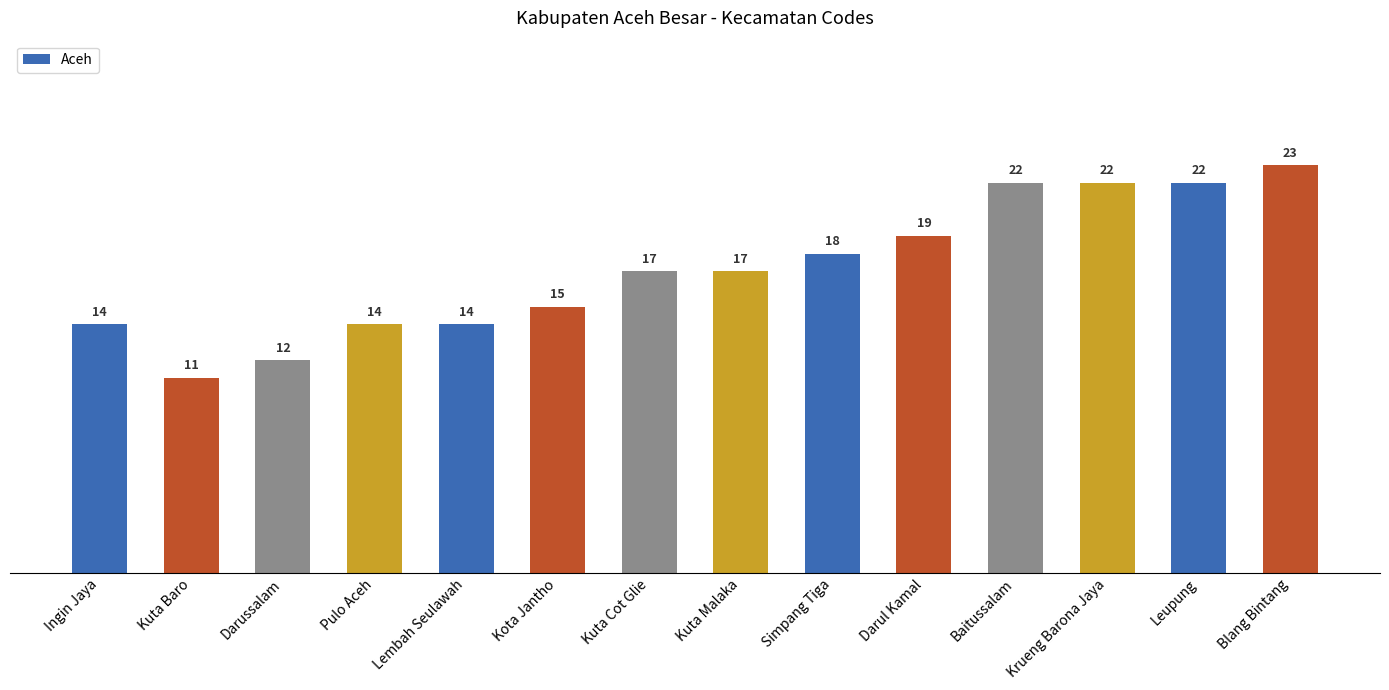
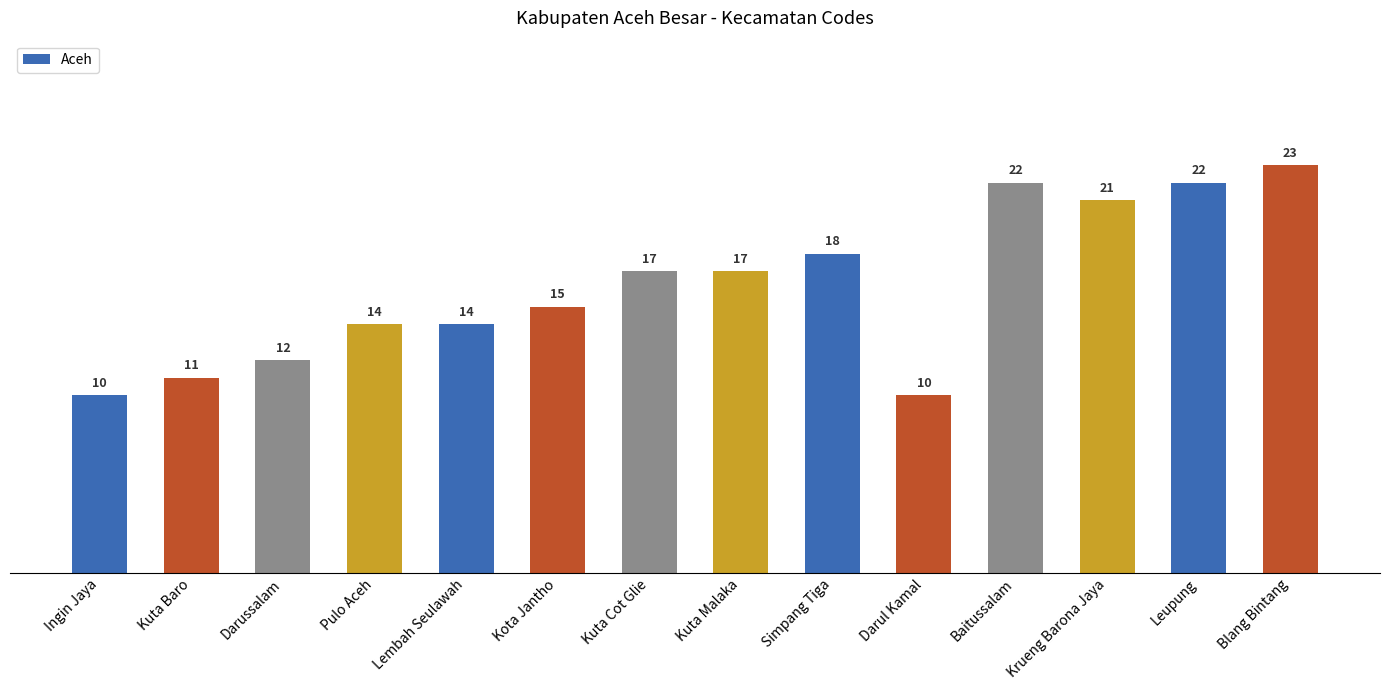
  {
-   "Ingin Jaya": 14,
+   "Ingin Jaya": 10,
    "Kuta Baro": 11,
    "Darussalam": 12,
    "Pulo Aceh": 14,
    "Lembah Seulawah": 14,
    "Kota Jantho": 15,
    "Kuta Cot Glie": 17,
    "Kuta Malaka": 17,
    "Simpang Tiga": 18,
-   "Darul Kamal": 19,
+   "Darul Kamal": 10,
    "Baitussalam": 22,
-   "Krueng Barona Jaya": 22,
+   "Krueng Barona Jaya": 21,
    "Leupung": 22,
    "Blang Bintang": 23
  }
